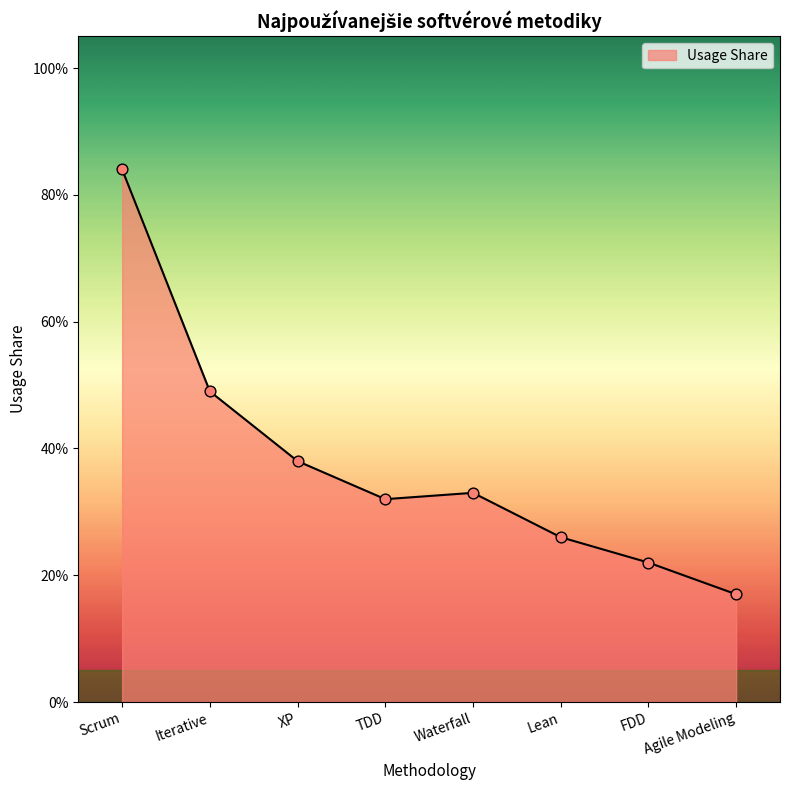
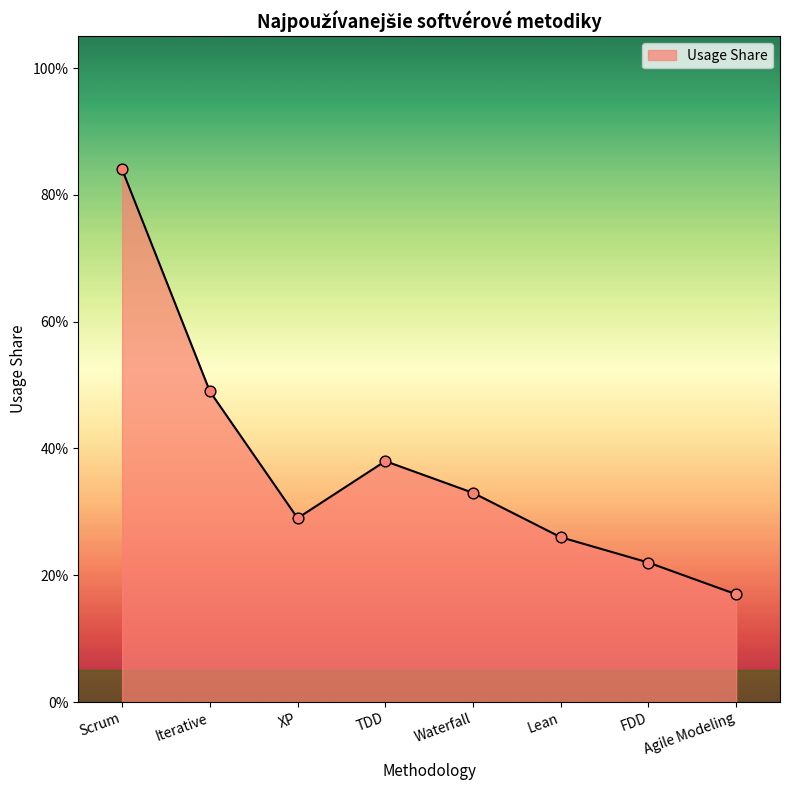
  {
    "Scrum": "84%",
    "Iterative": "49%",
-   "XP": "38%",
-   "TDD": "32%",
+   "XP": "29%",
+   "TDD": "38%",
    "Waterfall": "33%",
    "Lean": "26%",
    "FDD": "22%",
    "Agile Modeling": "17%"
  }
